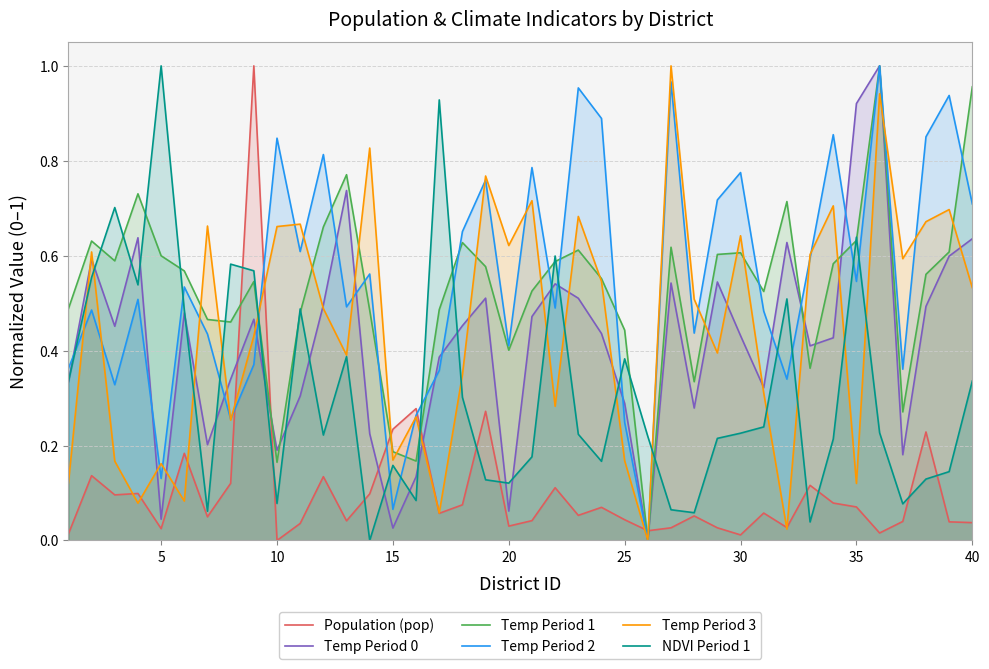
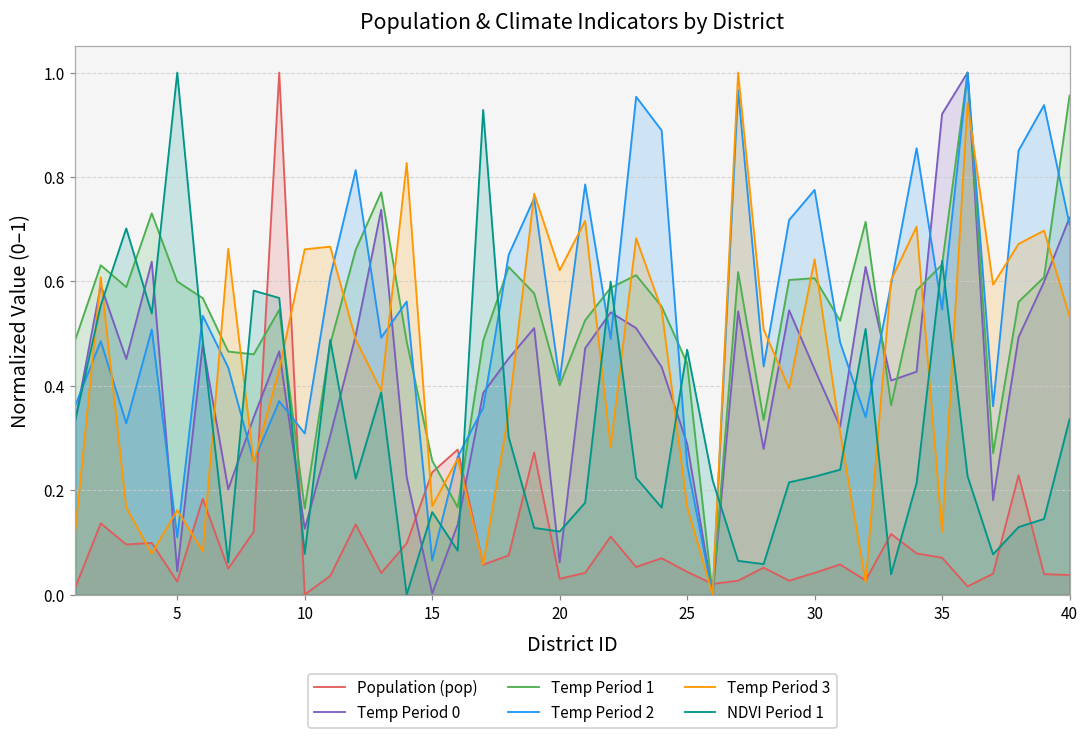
  {
    "Population (pop)": {
      "5": 0.02,
      "10": 0.00,
      "15": 0.23,
      "20": 0.03,
      "25": 0.04,
-     "30": 0.01,
+     "30": 0.04,
      "35": 0.07,
      "40": 0.04
    },
    "Temp Period 0": {
      "5": 0.04,
-     "10": 0.19,
-     "15": 0.03,
+     "10": 0.13,
+     "15": 0.00,
      "20": 0.06,
      "25": 0.29,
      "30": 0.43,
      "35": 0.92,
-     "40": 0.64
+     "40": 0.72
    },
    "Temp Period 1": {
      "5": 0.60,
      "10": 0.16,
-     "15": 0.19,
+     "15": 0.26,
      "20": 0.40,
      "25": 0.44,
      "30": 0.61,
      "35": 0.63,
      "40": 0.96
    },
    "Temp Period 2": {
-     "5": 0.13,
-     "10": 0.85,
+     "5": 0.11,
+     "10": 0.31,
      "15": 0.07,
      "20": 0.41,
      "25": 0.25,
      "30": 0.78,
      "35": 0.55,
      "40": 0.71
    },
    "Temp Period 3": {
      "5": 0.16,
      "10": 0.66,
      "15": 0.17,
      "20": 0.62,
      "25": 0.17,
      "30": 0.64,
      "35": 0.12,
      "40": 0.53
    },
    "NDVI Period 1": {
      "5": 1.00,
      "10": 0.08,
      "15": 0.16,
      "20": 0.12,
-     "25": 0.38,
+     "25": 0.47,
      "30": 0.23,
      "35": 0.64,
      "40": 0.34
    }
  }
